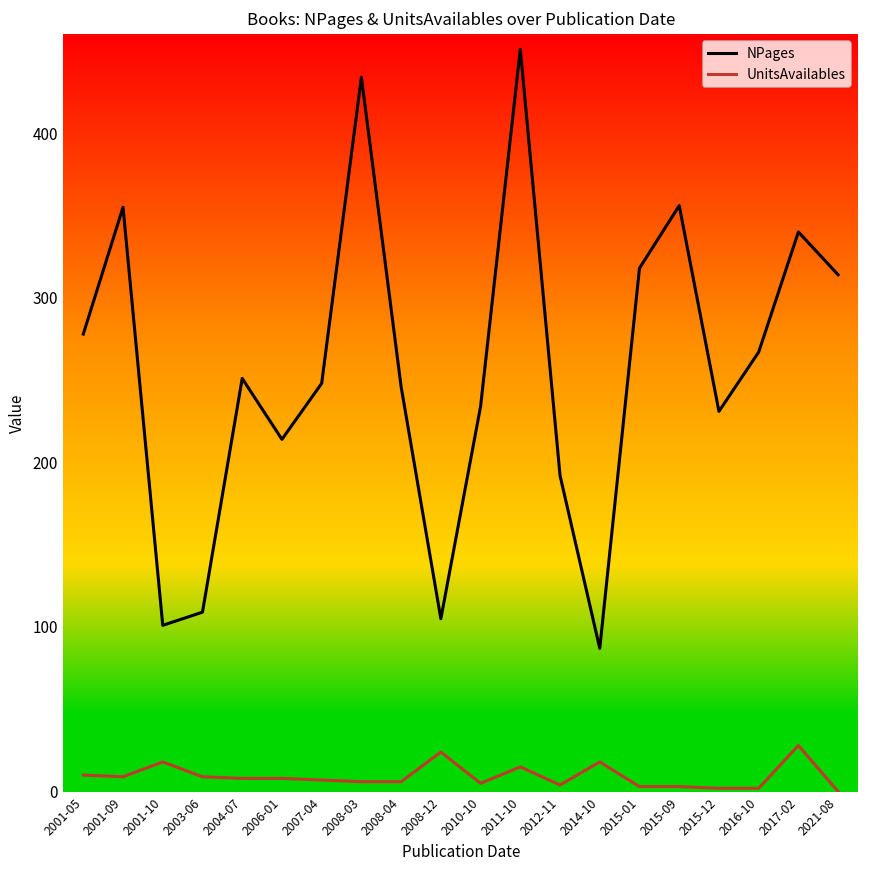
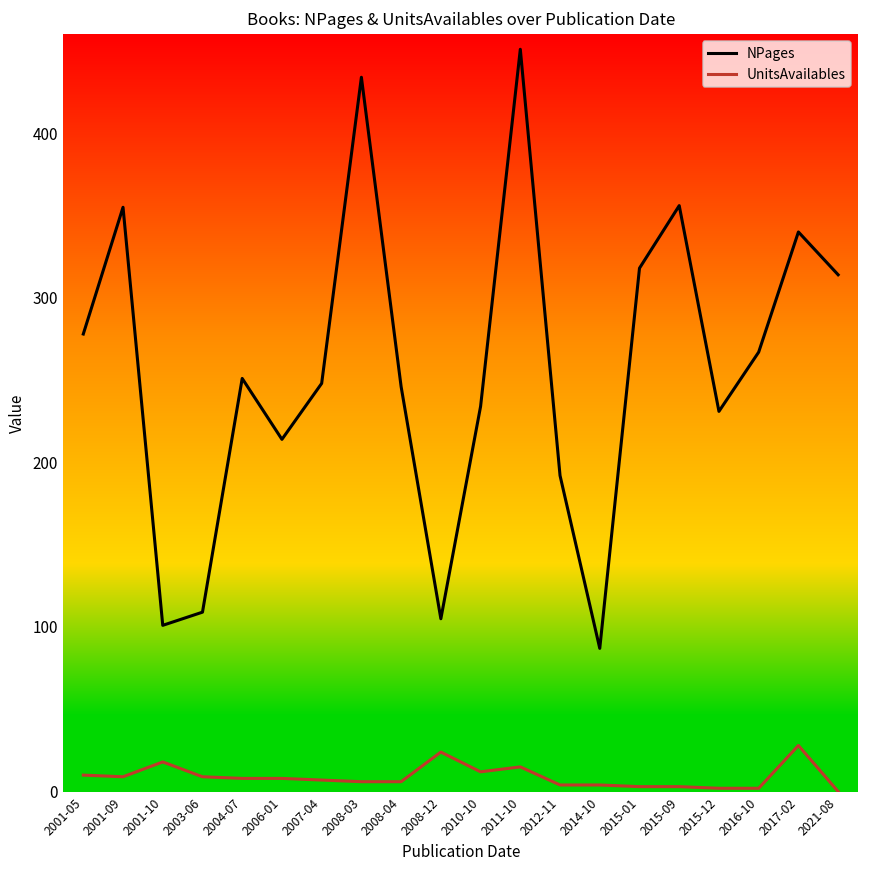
  {
    "NPages": {
      "2001-05": 278,
      "2001-09": 355,
      "2001-10": 101,
      "2003-06": 109,
      "2004-07": 251,
      "2006-01": 214,
      "2007-04": 248,
      "2008-03": 434,
      "2008-04": 246,
      "2008-12": 105,
      "2010-10": 234,
      "2011-10": 451,
      "2012-11": 192,
      "2014-10": 87,
      "2015-01": 318,
      "2015-09": 356,
      "2015-12": 231,
      "2016-10": 267,
      "2017-02": 340,
      "2021-08": 314
    },
    "UnitsAvailables": {
      "2001-05": 10,
      "2001-09": 9,
      "2001-10": 18,
      "2003-06": 9,
      "2004-07": 8,
      "2006-01": 8,
      "2007-04": 7,
      "2008-03": 6,
      "2008-04": 6,
      "2008-12": 24,
-     "2010-10": 5,
+     "2010-10": 12,
      "2011-10": 15,
      "2012-11": 4,
-     "2014-10": 18,
+     "2014-10": 4,
      "2015-01": 3,
      "2015-09": 3,
      "2015-12": 2,
      "2016-10": 2,
      "2017-02": 28,
      "2021-08": 0
    }
  }
